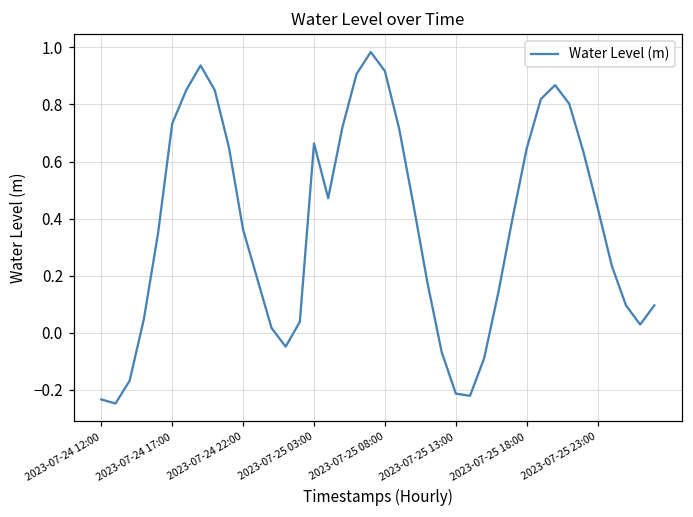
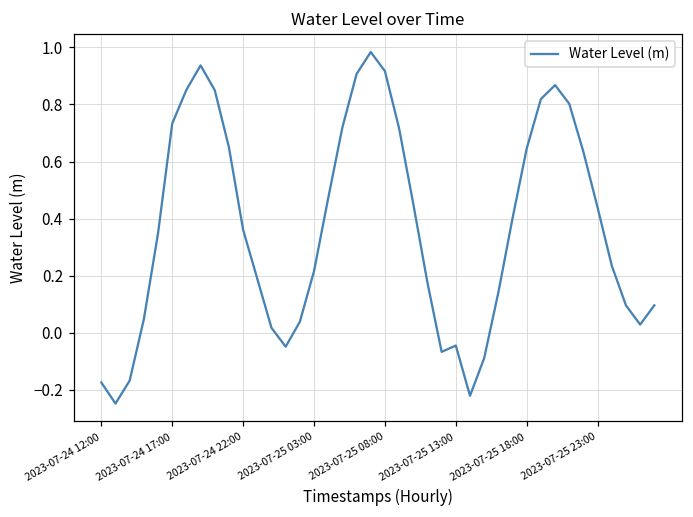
  {
-   "2023-07-24 12:00": -0.23,
+   "2023-07-24 12:00": -0.17,
    "2023-07-24 17:00": 0.73,
    "2023-07-24 22:00": 0.36,
-   "2023-07-25 03:00": 0.66,
+   "2023-07-25 03:00": 0.22,
    "2023-07-25 08:00": 0.92,
-   "2023-07-25 13:00": -0.21,
+   "2023-07-25 13:00": -0.04,
    "2023-07-25 18:00": 0.65,
    "2023-07-25 23:00": 0.44
  }
